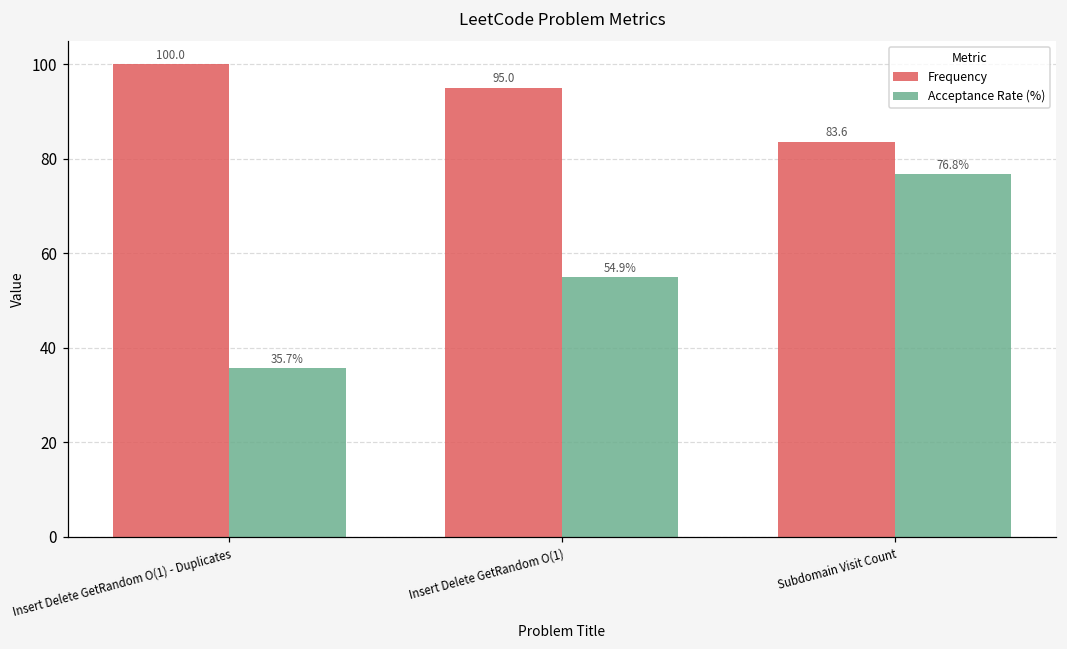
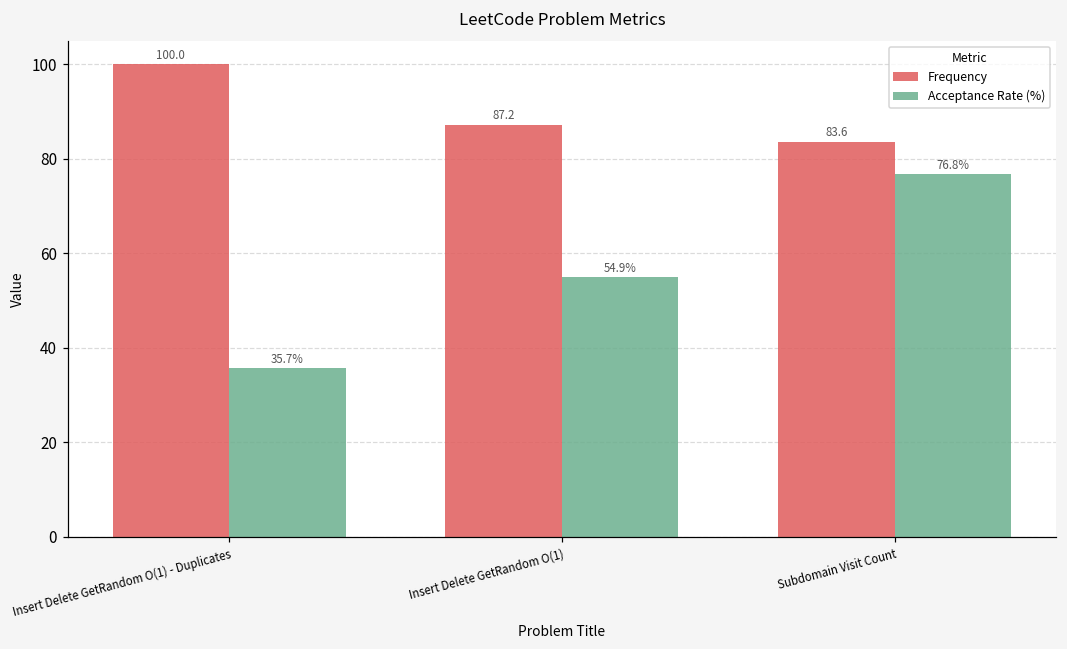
  {
    "Frequency": {
      "Insert Delete GetRandom O(1) - Duplicates": "100.0",
-     "Insert Delete GetRandom O(1)": "95.0",
+     "Insert Delete GetRandom O(1)": "87.2",
      "Subdomain Visit Count": "83.6"
    },
    "Acceptance Rate (%)": {
      "Insert Delete GetRandom O(1) - Duplicates": "35.7%",
      "Insert Delete GetRandom O(1)": "54.9%",
      "Subdomain Visit Count": "76.8%"
    }
  }
